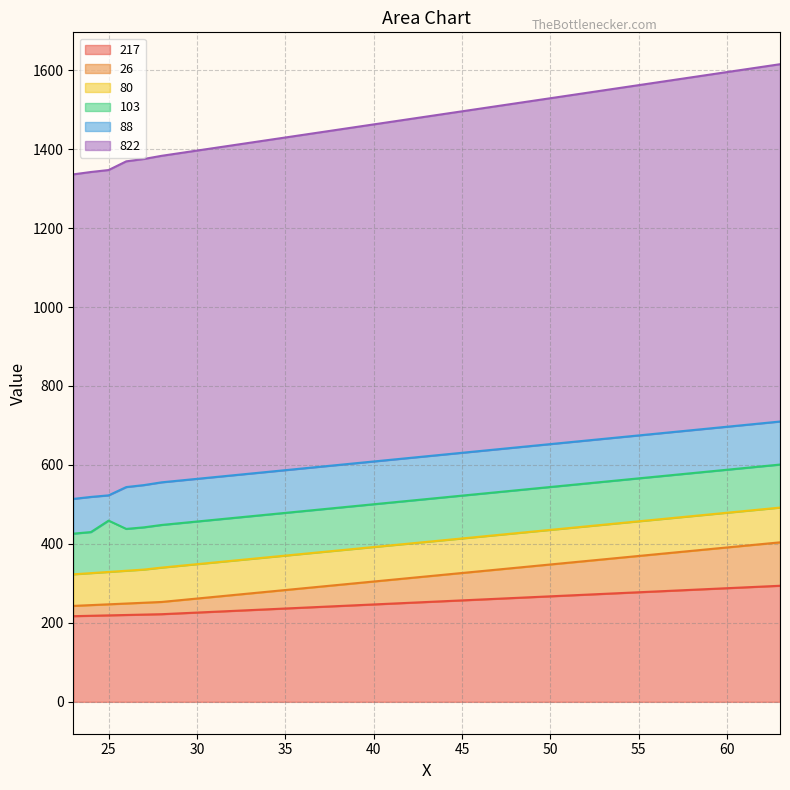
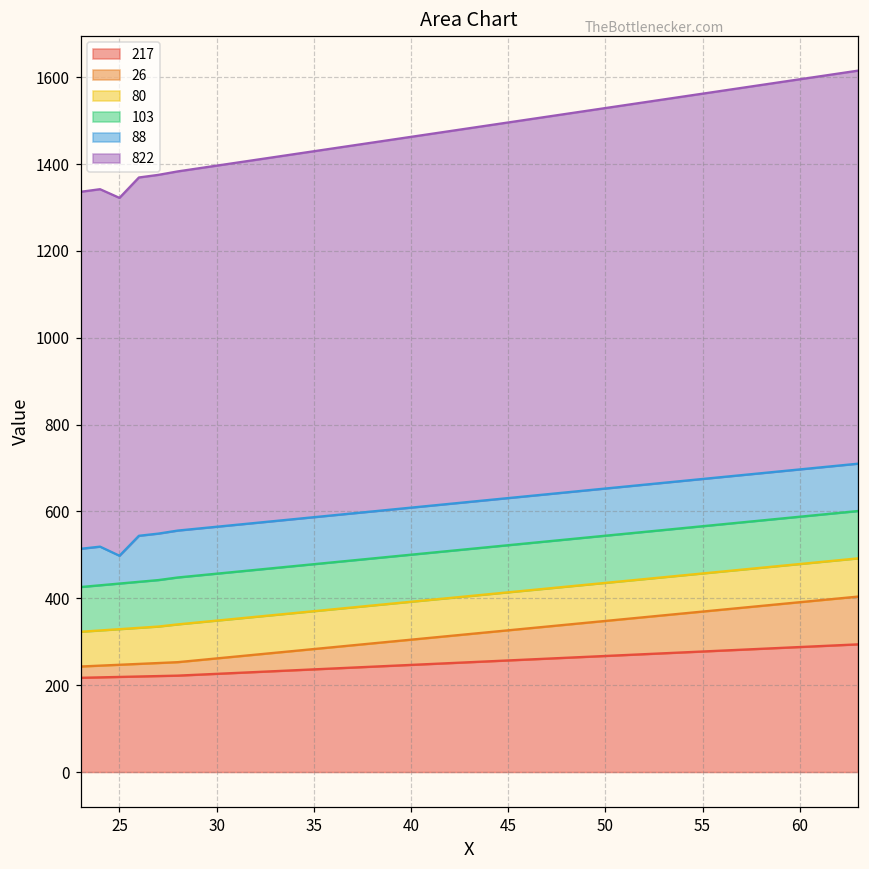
  {
    "103": {
-     "25": 130
+     "25": 110
    },
    "88": {
      "25": 60
    },
    "822": {
      "25": 820
    }
  }
